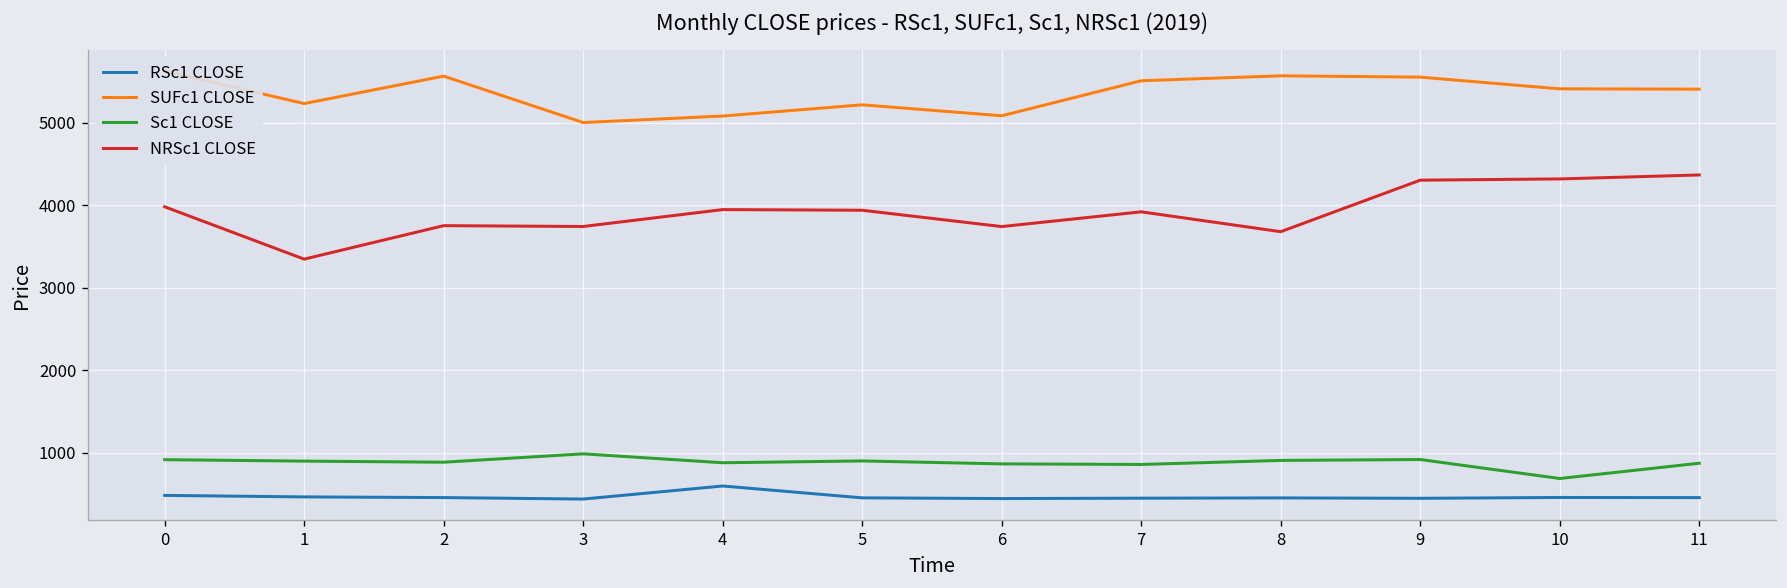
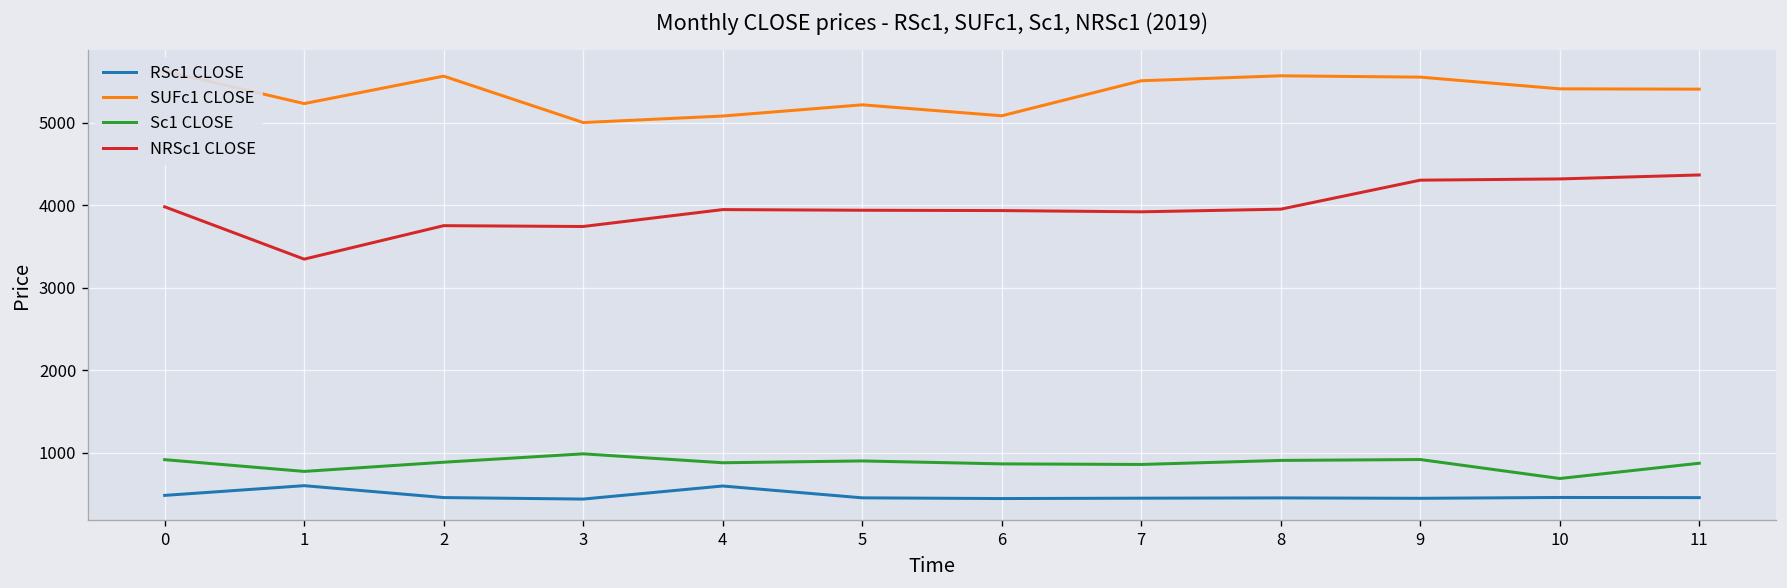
  {
    "RSc1 CLOSE": {
      "0": 500,
-     "1": 500,
+     "1": 600,
      "2": 500,
      "3": 400,
      "4": 600,
      "5": 500,
      "6": 400,
      "7": 400,
      "8": 500,
      "9": 400,
      "10": 500,
      "11": 500
    },
    "SUFc1 CLOSE": {
      "1": 5200,
      "2": 5600,
      "3": 5000,
      "4": 5100,
      "5": 5200,
      "6": 5100,
      "7": 5500,
      "8": 5600,
      "9": 5600,
      "10": 5400,
      "11": 5400
    },
    "Sc1 CLOSE": {
      "0": 900,
-     "1": 900,
+     "1": 800,
      "2": 900,
      "3": 1000,
      "4": 900,
      "5": 900,
      "6": 900,
      "7": 900,
      "8": 900,
      "9": 900,
      "10": 700,
      "11": 900
    },
    "NRSc1 CLOSE": {
      "0": 4000,
      "1": 3300,
      "2": 3800,
      "3": 3700,
      "4": 3900,
      "5": 3900,
-     "6": 3700,
+     "6": 3900,
      "7": 3900,
-     "8": 3700,
+     "8": 4000,
      "9": 4300,
      "10": 4300,
      "11": 4400
    }
  }
